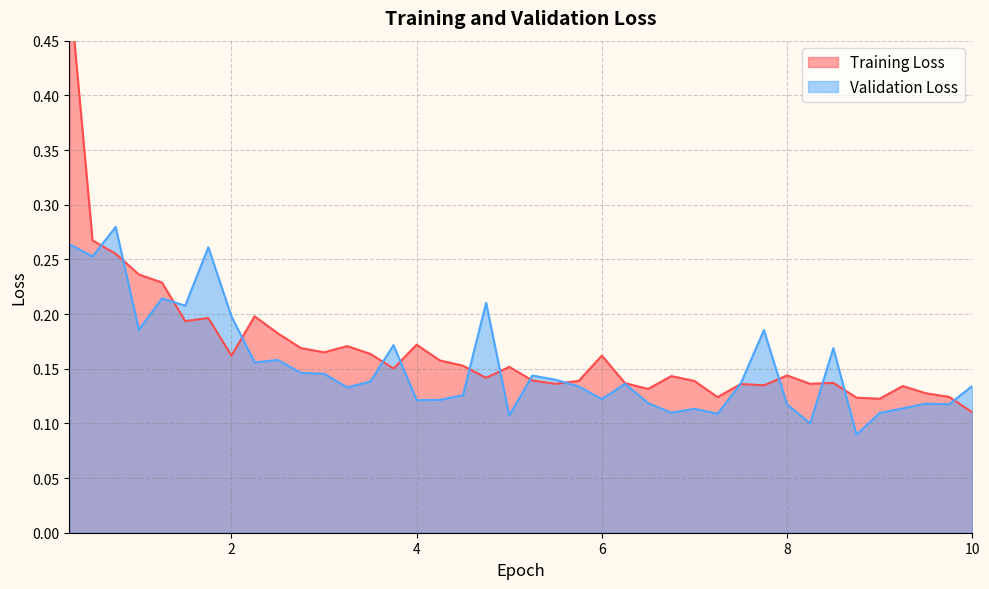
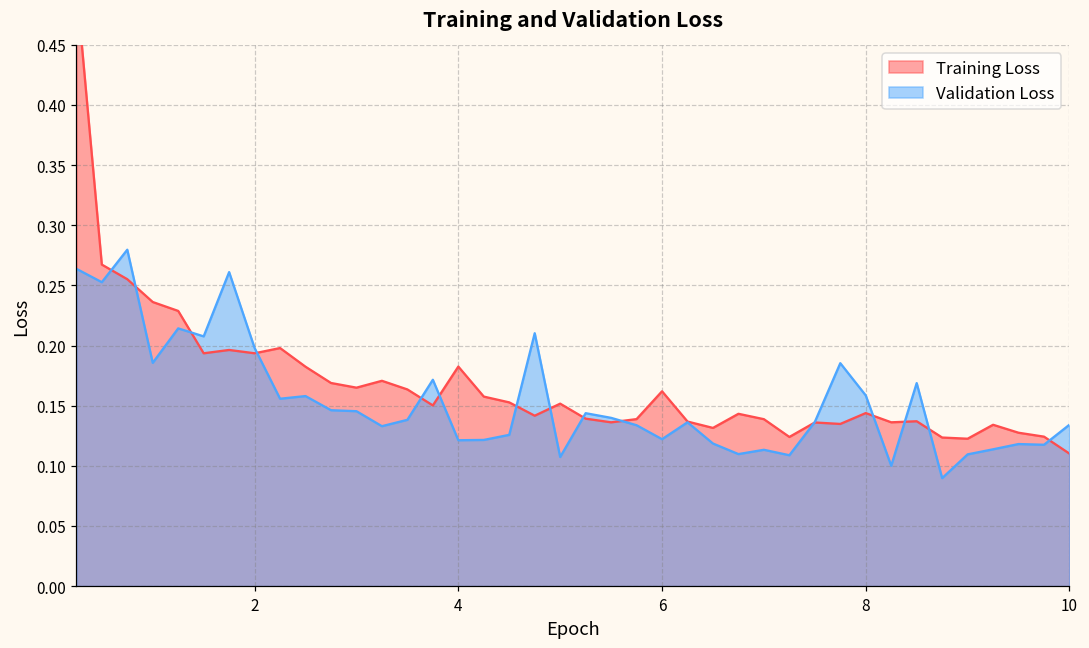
  {
    "Training Loss": {
-     "2": 0.162,
-     "4": 0.172,
+     "2": 0.194,
+     "4": 0.183,
      "6": 0.162,
      "8": 0.144,
      "10": 0.110
    },
    "Validation Loss": {
      "2": 0.198,
      "4": 0.121,
      "6": 0.122,
-     "8": 0.117,
+     "8": 0.159,
      "10": 0.134
    }
  }
